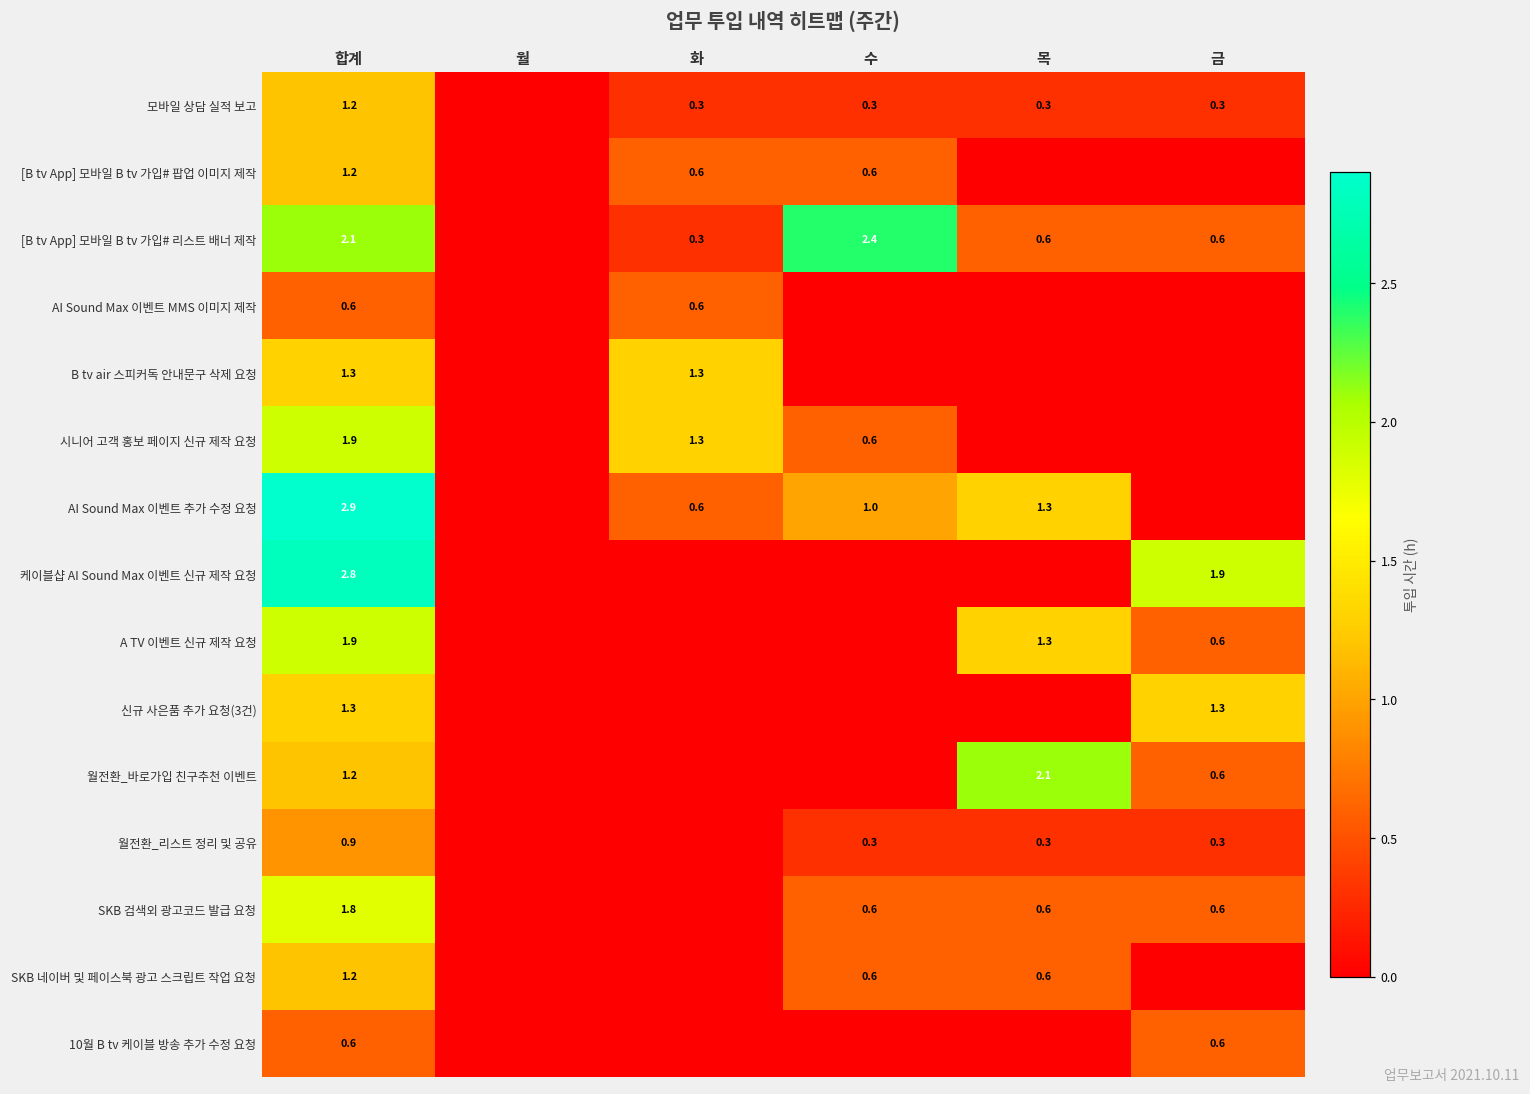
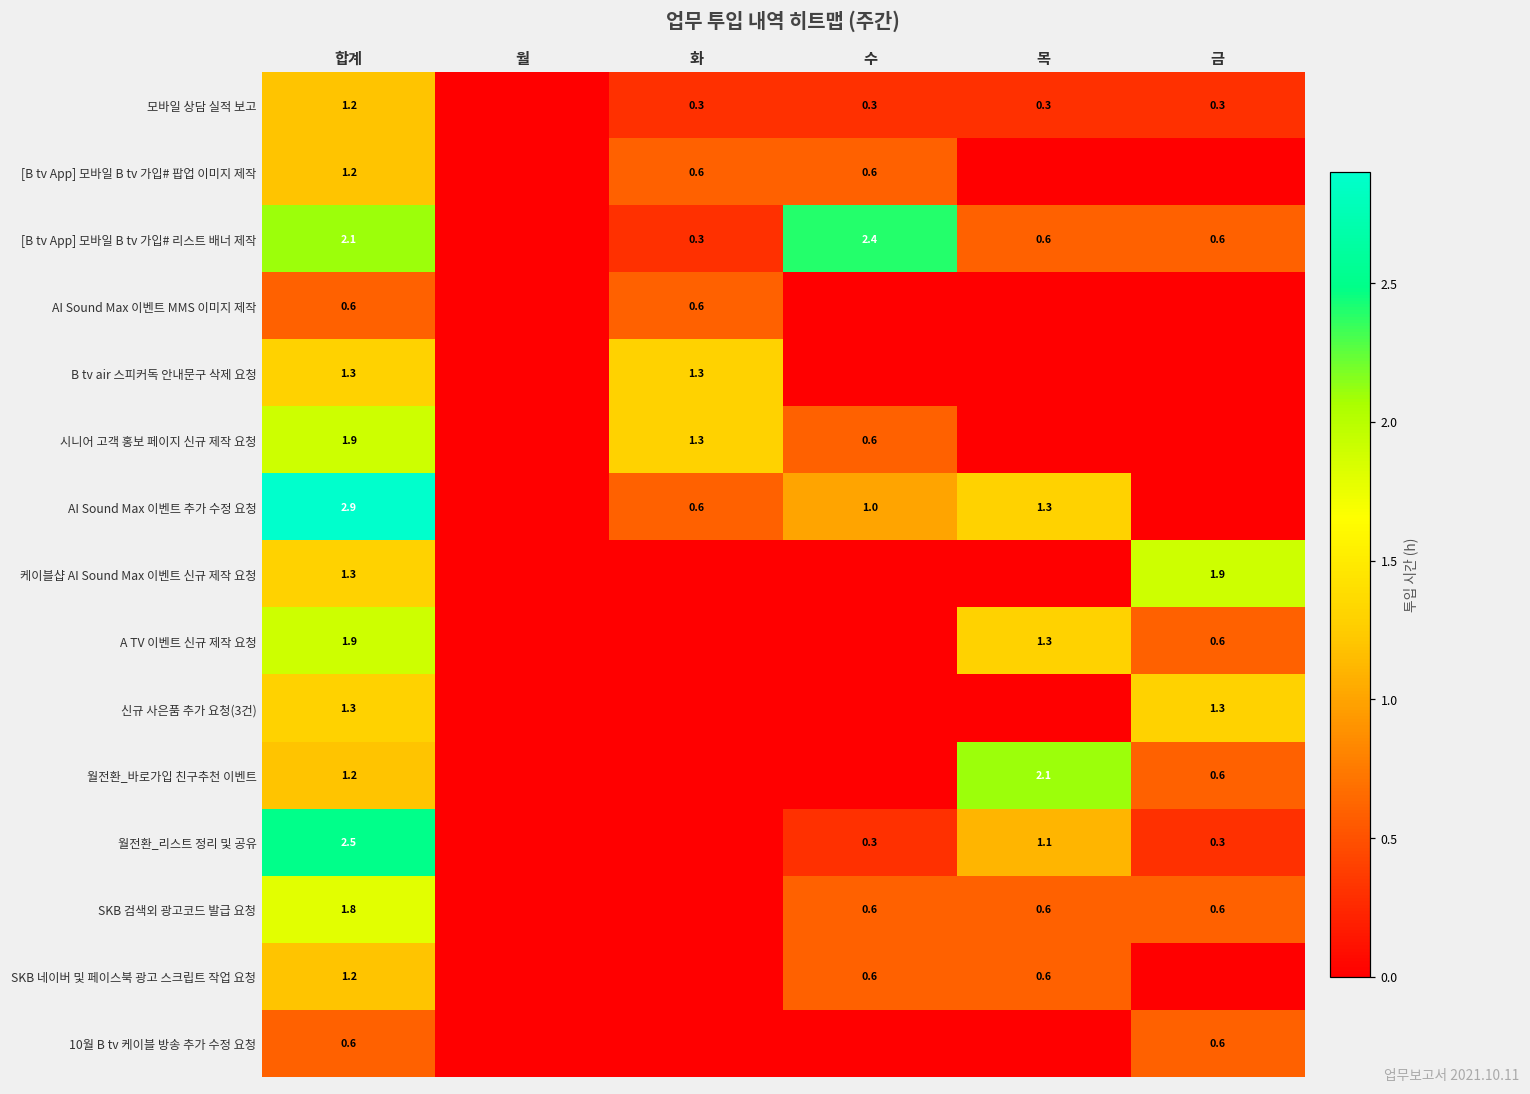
  {
    "모바일 상담 실적 보고": {
      "합계": 1.2,
      "화": 0.3,
      "수": 0.3,
      "목": 0.3,
      "금": 0.3
    },
    "[B tv App] 모바일 B tv 가입# 팝업 이미지 제작": {
      "합계": 1.2,
      "화": 0.6,
      "수": 0.6
    },
    "[B tv App] 모바일 B tv 가입# 리스트 배너 제작": {
      "합계": 2.1,
      "화": 0.3,
      "수": 2.4,
      "목": 0.6,
      "금": 0.6
    },
    "AI Sound Max 이벤트 MMS 이미지 제작": {
      "합계": 0.6,
      "화": 0.6
    },
    "B tv air 스피커독 안내문구 삭제 요청": {
      "합계": 1.3,
      "화": 1.3
    },
    "시니어 고객 홍보 페이지 신규 제작 요청": {
      "합계": 1.9,
      "화": 1.3,
      "수": 0.6
    },
    "AI Sound Max 이벤트 추가 수정 요청": {
      "합계": 2.9,
      "화": 0.6,
      "수": 1.0,
      "목": 1.3
    },
    "케이블샵 AI Sound Max 이벤트 신규 제작 요청": {
-     "합계": 2.8,
+     "합계": 1.3,
      "금": 1.9
    },
    "A TV 이벤트 신규 제작 요청": {
      "합계": 1.9,
      "목": 1.3,
      "금": 0.6
    },
    "신규 사은품 추가 요청(3건)": {
      "합계": 1.3,
      "금": 1.3
    },
    "월전환_바로가입 친구추천 이벤트": {
      "합계": 1.2,
      "목": 2.1,
      "금": 0.6
    },
    "월전환_리스트 정리 및 공유": {
-     "합계": 0.9,
+     "합계": 2.5,
      "수": 0.3,
-     "목": 0.3,
+     "목": 1.1,
      "금": 0.3
    },
    "SKB 검색외 광고코드 발급 요청": {
      "합계": 1.8,
      "수": 0.6,
      "목": 0.6,
      "금": 0.6
    },
    "SKB 네이버 및 페이스북 광고 스크립트 작업 요청": {
      "합계": 1.2,
      "수": 0.6,
      "목": 0.6
    },
    "10월 B tv 케이블 방송 추가 수정 요청": {
      "합계": 0.6,
      "금": 0.6
    }
  }
